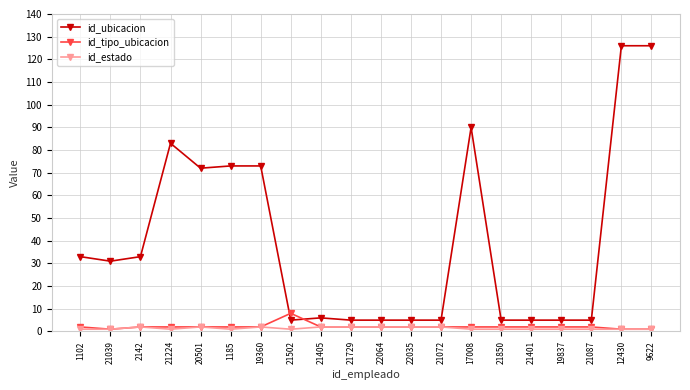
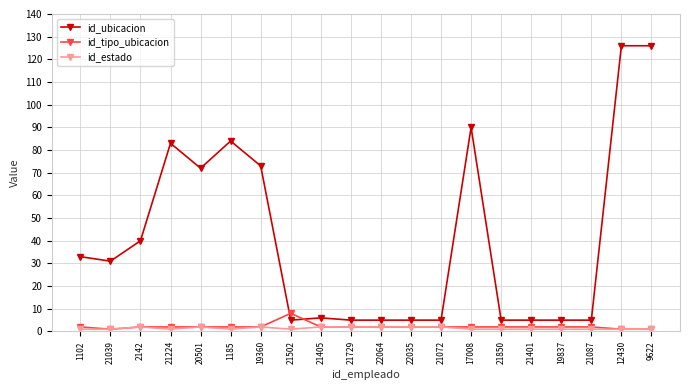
  {
    "id_ubicacion": {
      "1102": 33,
      "21039": 31,
-     "2142": 33,
+     "2142": 40,
      "21224": 83,
      "20501": 72,
-     "1185": 73,
+     "1185": 84,
      "19360": 73,
      "21502": 5,
      "21405": 6,
      "21729": 5,
      "22064": 5,
      "22035": 5,
      "21072": 5,
      "17008": 90,
      "21850": 5,
      "21401": 5,
      "19837": 5,
      "21087": 5,
      "12430": 126,
      "9622": 126
    },
    "id_tipo_ubicacion": {
      "21502": 8
    },
    "id_estado": {
      "21502": 1
    }
  }
